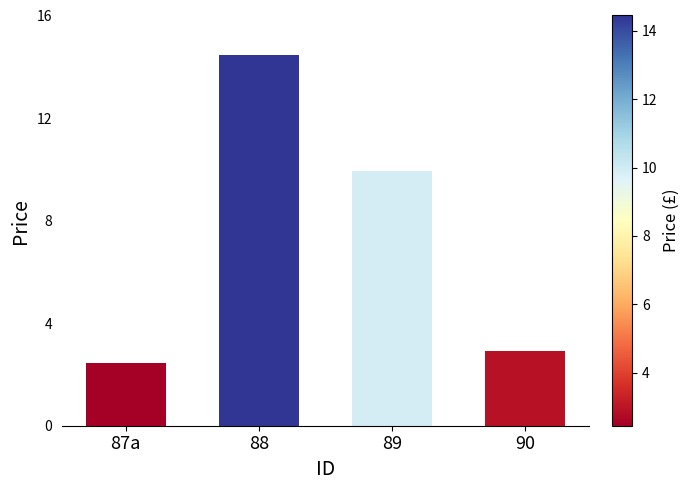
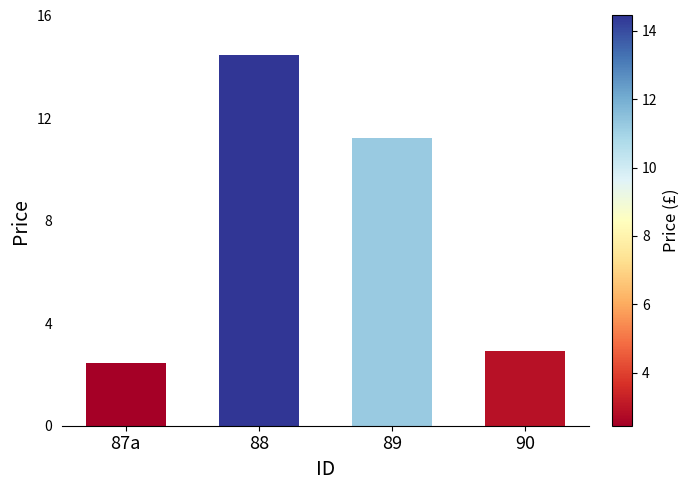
  {
    "87a": 2.5,
    "88": 14.5,
-   "89": 10.0,
+   "89": 11.2,
    "90": 2.9
  }
